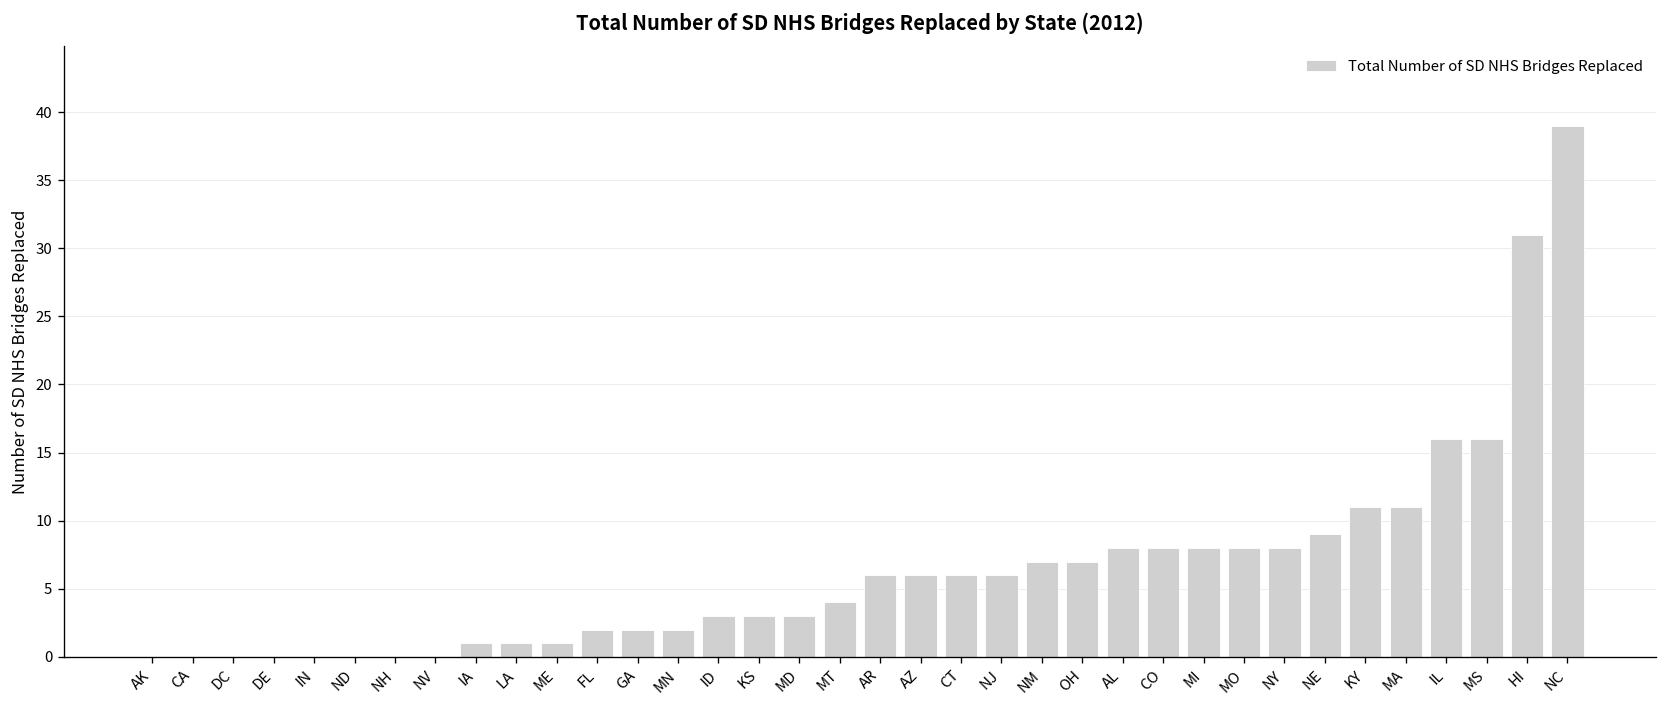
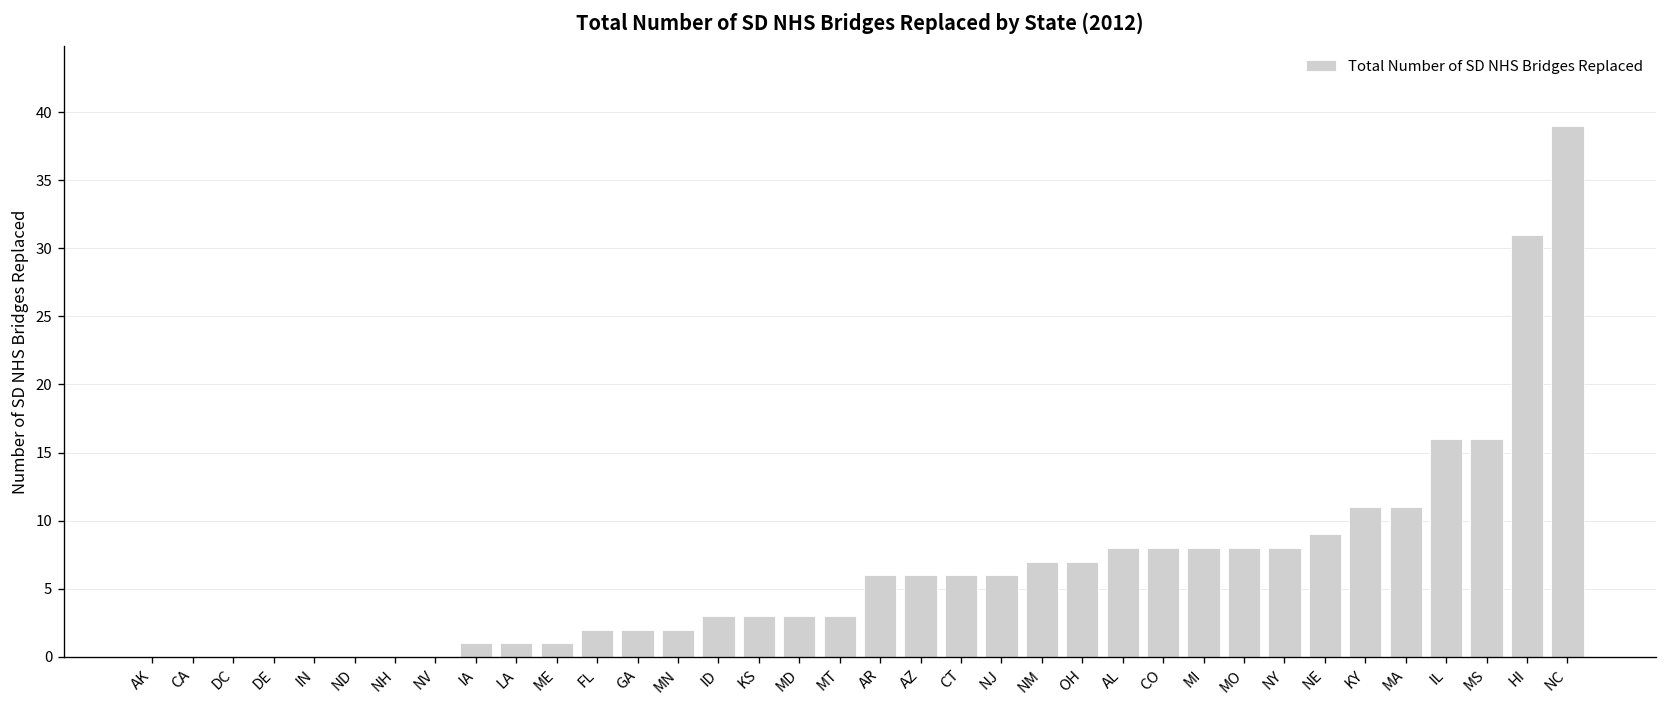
  {
    "AK": 0,
    "CA": 0,
    "DC": 0,
    "DE": 0,
    "IN": 0,
    "ND": 0,
    "NH": 0,
    "NV": 0,
    "IA": 1,
    "LA": 1,
    "ME": 1,
    "FL": 2,
    "GA": 2,
    "MN": 2,
    "ID": 3,
    "KS": 3,
    "MD": 3,
-   "MT": 4,
+   "MT": 3,
    "AR": 6,
    "AZ": 6,
    "CT": 6,
    "NJ": 6,
    "NM": 7,
    "OH": 7,
    "AL": 8,
    "CO": 8,
    "MI": 8,
    "MO": 8,
    "NY": 8,
    "NE": 9,
    "KY": 11,
    "MA": 11,
    "IL": 16,
    "MS": 16,
    "HI": 31,
    "NC": 39
  }
